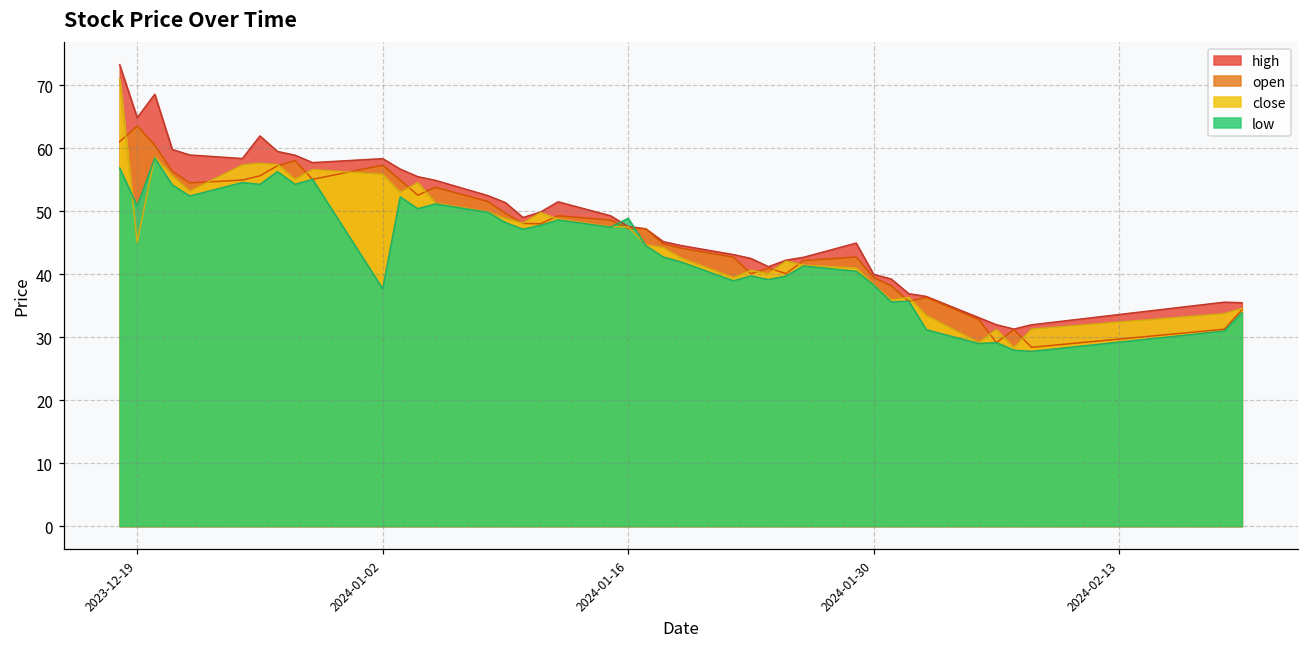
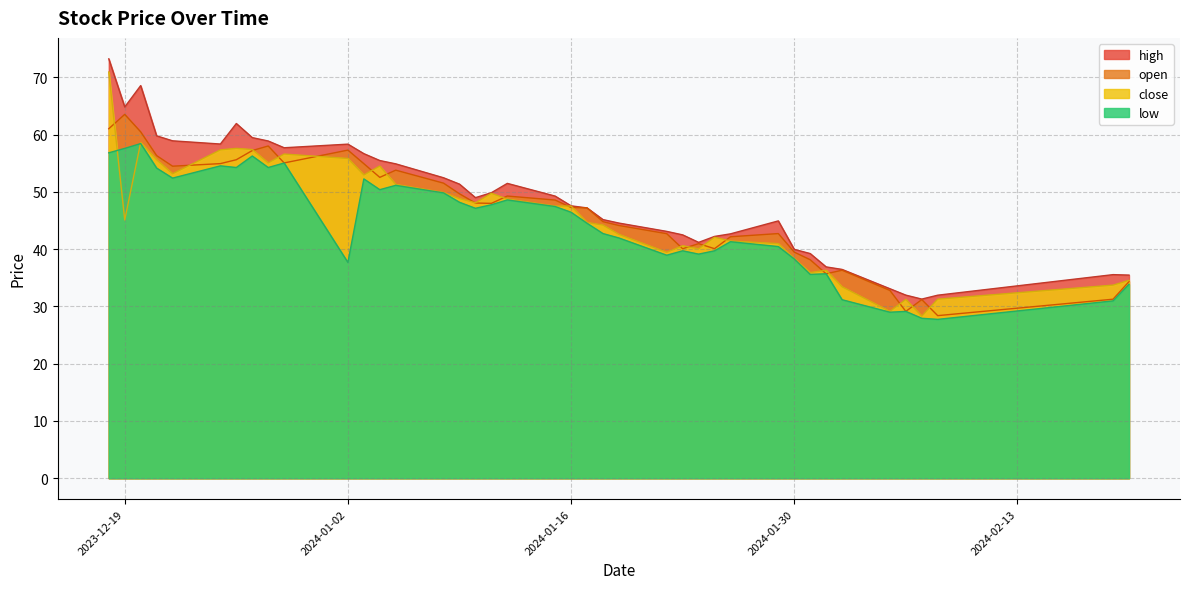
  {
    "close": {
      "2023-12-19": 45,
      "2024-01-02": 56
    },
    "low": {
-     "2023-12-19": 51,
+     "2023-12-19": 58,
      "2024-01-02": 38,
-     "2024-01-16": 49
+     "2024-01-16": 46
    }
  }
